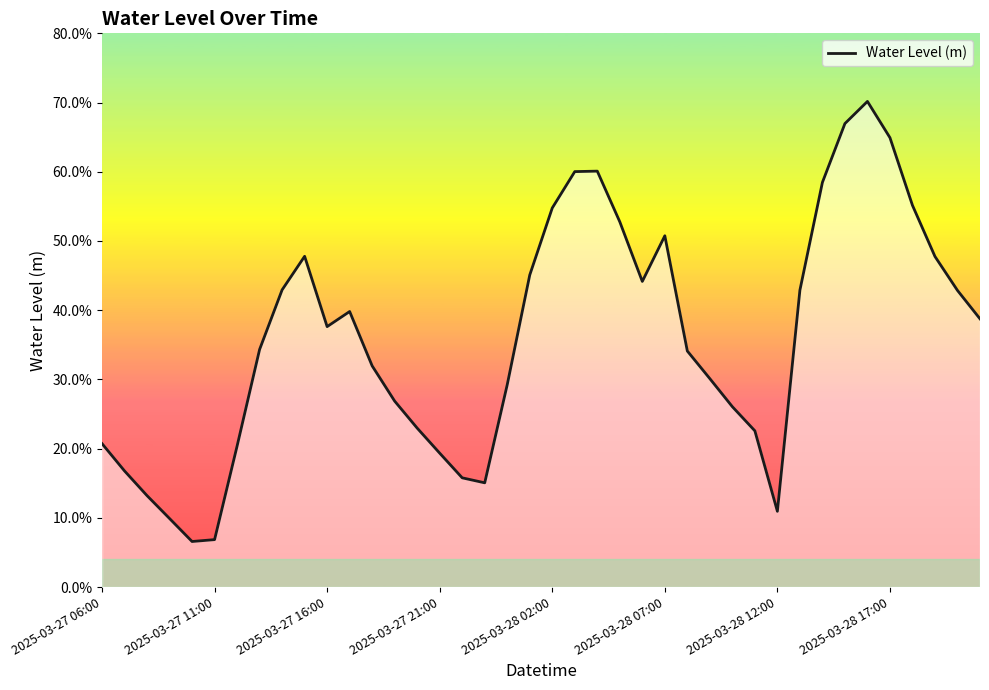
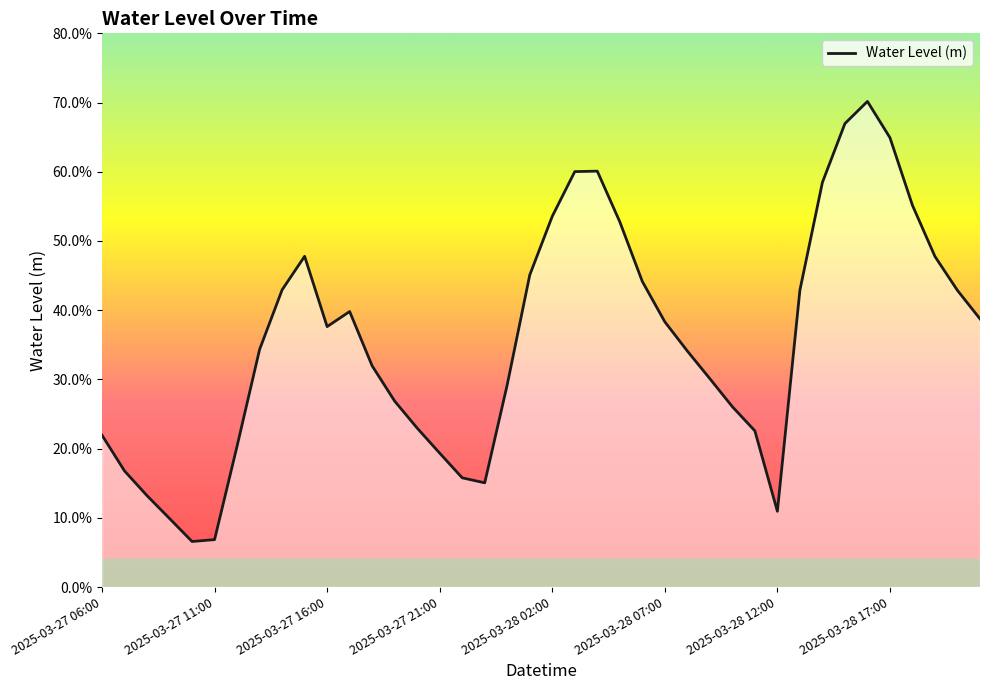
  {
-   "2025-03-27 06:00": "21%",
+   "2025-03-27 06:00": "22%",
    "2025-03-27 11:00": "7%",
    "2025-03-27 16:00": "38%",
    "2025-03-27 21:00": "19%",
-   "2025-03-28 02:00": "55%",
-   "2025-03-28 07:00": "51%",
+   "2025-03-28 02:00": "54%",
+   "2025-03-28 07:00": "38%",
    "2025-03-28 12:00": "11%",
    "2025-03-28 17:00": "65%"
  }
